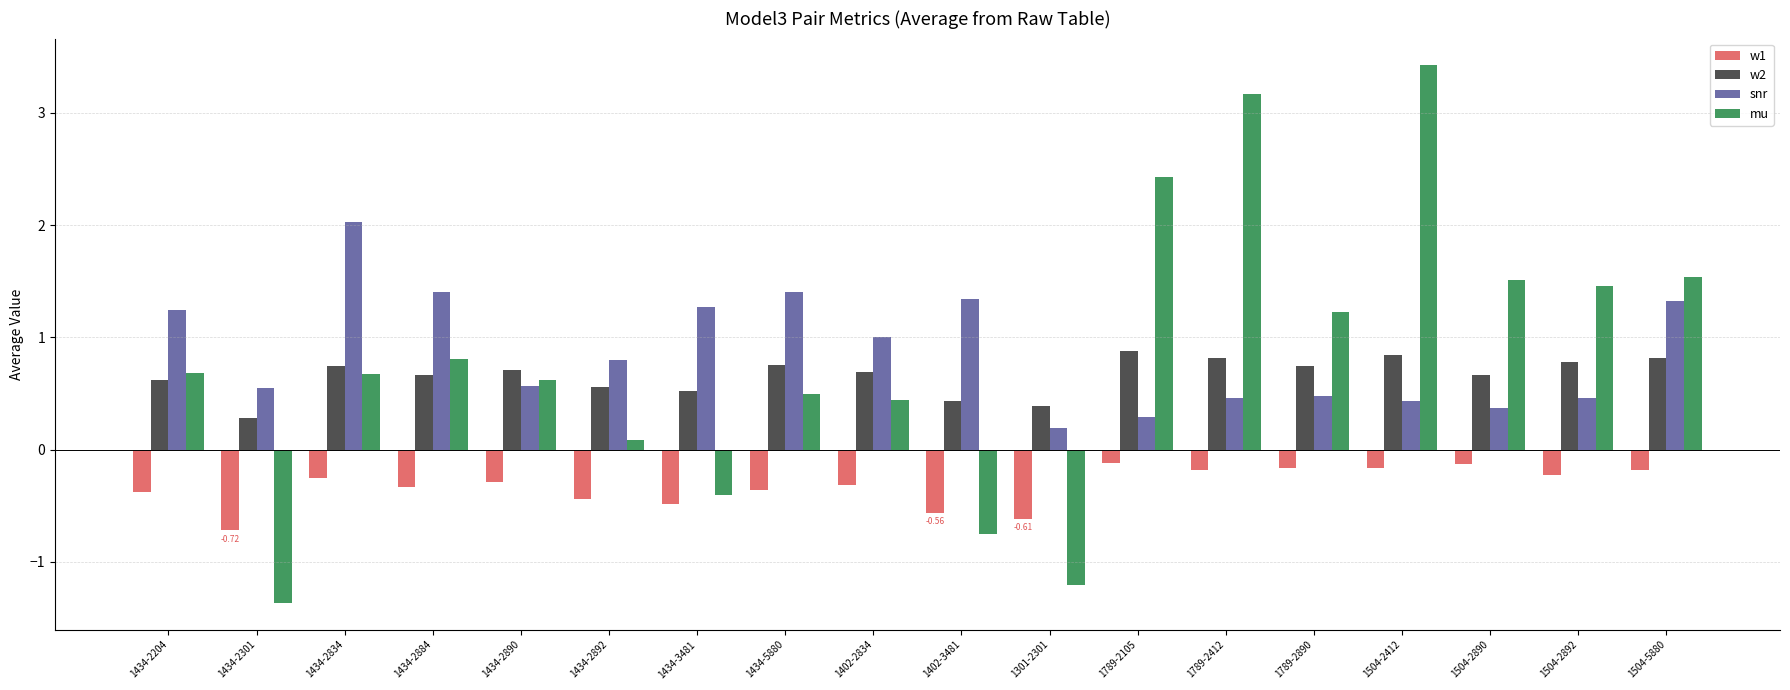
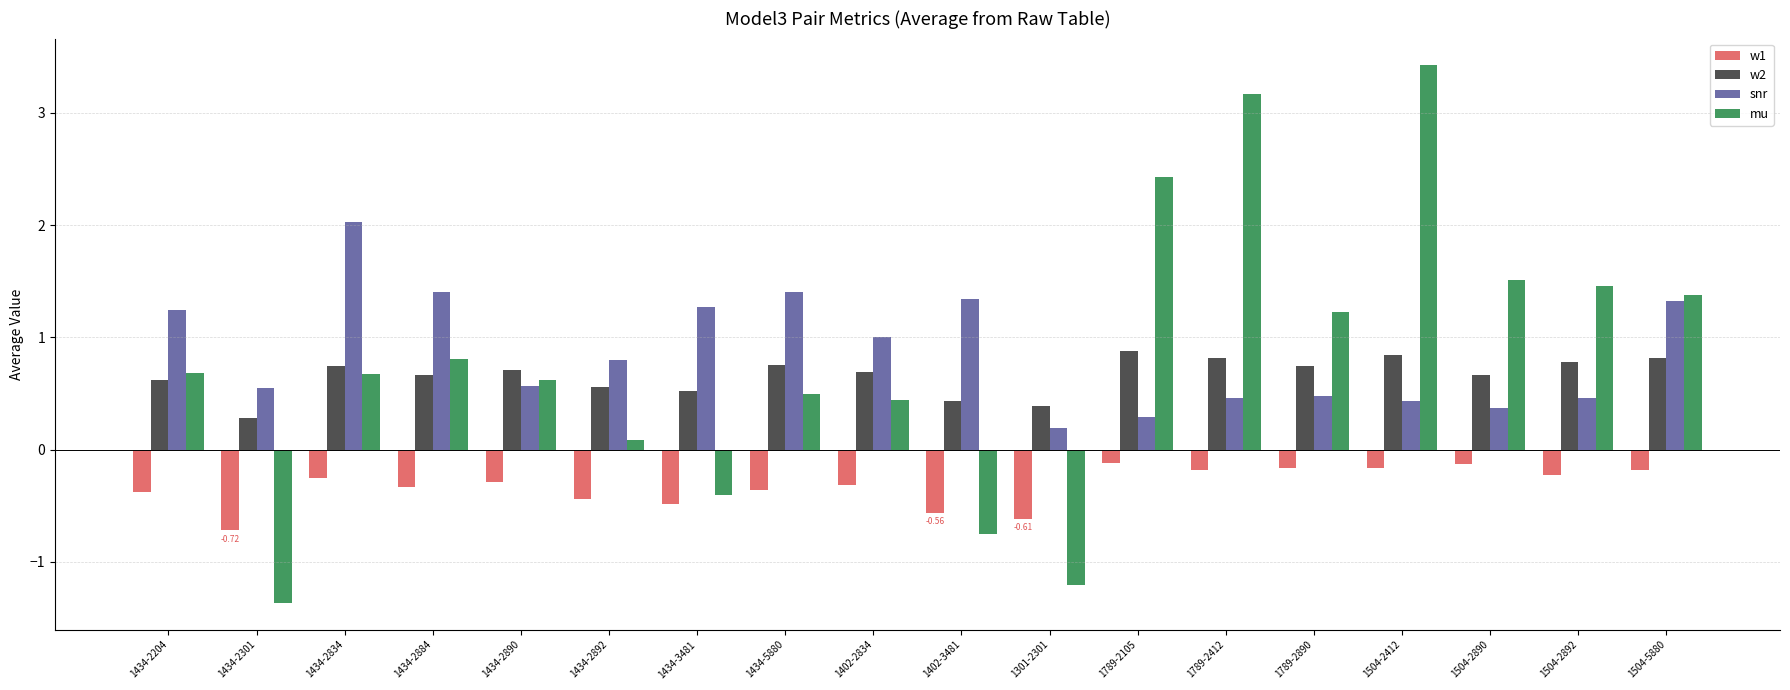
  {
    "w1": {
      "1434-2301": -0.72,
      "1402-3481": -0.56,
      "1301-2301": -0.61
    },
    "w2": {
      "1434-2204": 0.62,
      "1434-2301": 0.28,
      "1434-2834": 0.74,
      "1434-2884": 0.67,
      "1434-2890": 0.71,
      "1434-2892": 0.56,
      "1434-3481": 0.52,
      "1434-5880": 0.75,
      "1402-2834": 0.69,
      "1402-3481": 0.44,
      "1301-2301": 0.39,
      "1789-2105": 0.88,
      "1789-2412": 0.82,
      "1789-2890": 0.75,
      "1504-2412": 0.84,
      "1504-2890": 0.67,
      "1504-2892": 0.78,
      "1504-5880": 0.82
    },
    "snr": {
      "1434-2204": 1.25,
      "1434-2301": 0.55,
      "1434-2834": 2.03,
      "1434-2884": 1.40,
      "1434-2890": 0.57,
      "1434-2892": 0.80,
      "1434-3481": 1.27,
      "1434-5880": 1.41,
      "1402-2834": 1.00,
      "1402-3481": 1.34,
      "1301-2301": 0.20,
      "1789-2105": 0.29,
      "1789-2412": 0.46,
      "1789-2890": 0.48,
      "1504-2412": 0.44,
      "1504-2890": 0.37,
      "1504-2892": 0.46,
      "1504-5880": 1.32
    },
    "mu": {
      "1434-2204": 0.68,
      "1434-2301": -1.36,
      "1434-2834": 0.68,
      "1434-2884": 0.81,
      "1434-2890": 0.62,
      "1434-2892": 0.09,
      "1434-3481": -0.40,
      "1434-5880": 0.49,
      "1402-2834": 0.44,
      "1402-3481": -0.75,
      "1301-2301": -1.20,
      "1789-2105": 2.42,
      "1789-2412": 3.17,
      "1789-2890": 1.22,
      "1504-2412": 3.42,
      "1504-2890": 1.51,
      "1504-2892": 1.45,
-     "1504-5880": 1.54
+     "1504-5880": 1.37
    }
  }
